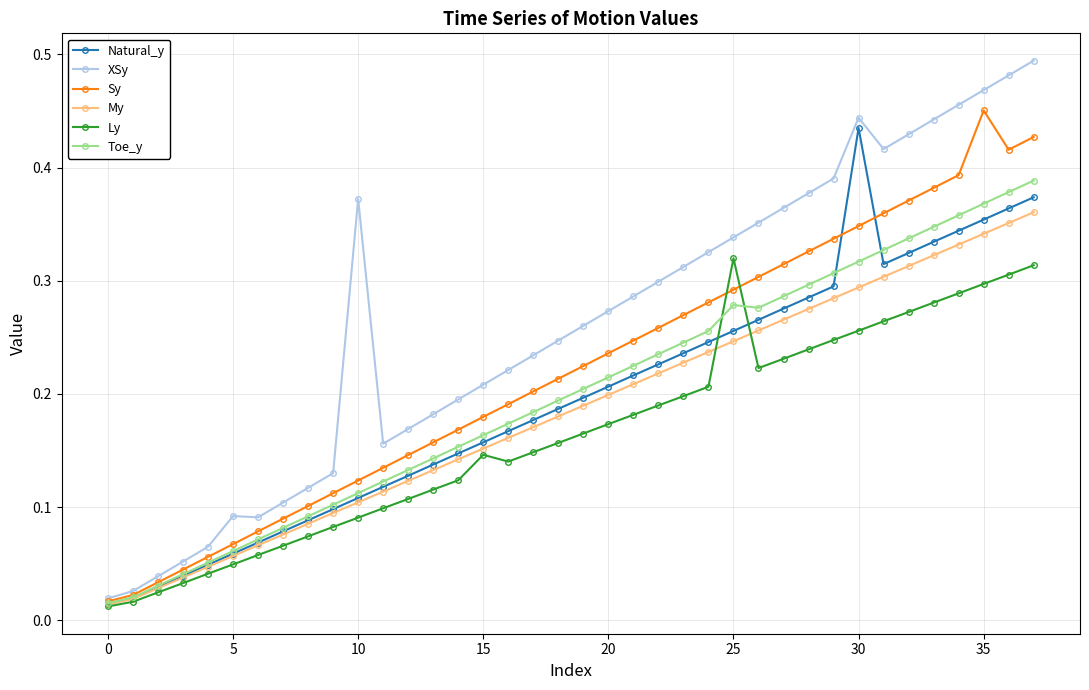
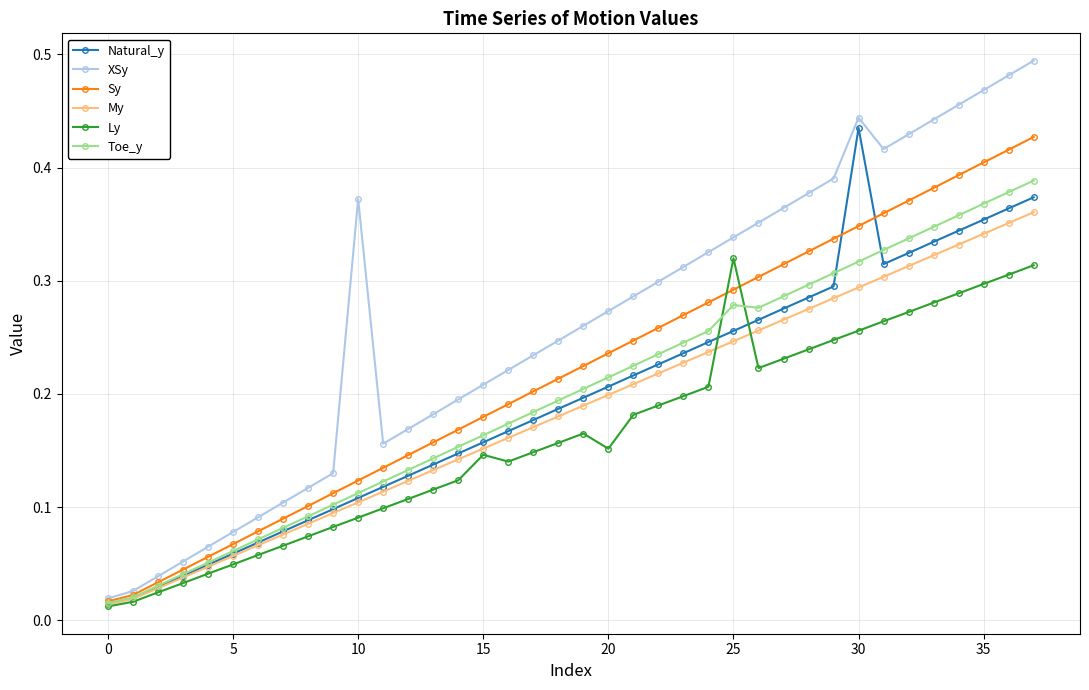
  {
    "Natural_y": {
      "10": 0.108,
      "15": 0.157,
      "20": 0.207,
      "25": 0.256,
      "30": 0.435,
      "35": 0.354
    },
    "XSy": {
      "0": 0.020,
-     "5": 0.092,
+     "5": 0.078,
      "10": 0.372,
      "15": 0.208,
      "20": 0.273,
      "25": 0.338,
      "30": 0.444,
      "35": 0.468
    },
    "Sy": {
      "5": 0.067,
      "10": 0.124,
      "15": 0.180,
      "20": 0.236,
      "25": 0.292,
      "30": 0.348,
-     "35": 0.450
+     "35": 0.405
    },
    "My": {
      "10": 0.104,
      "15": 0.152,
      "20": 0.199,
      "25": 0.247,
      "30": 0.294,
      "35": 0.342
    },
    "Ly": {
      "5": 0.050,
      "10": 0.091,
      "15": 0.146,
-     "20": 0.173,
+     "20": 0.152,
      "25": 0.320,
      "30": 0.256,
      "35": 0.297
    },
    "Toe_y": {
      "5": 0.061,
      "10": 0.113,
      "15": 0.164,
      "20": 0.215,
      "25": 0.279,
      "30": 0.317,
      "35": 0.368
    }
  }
